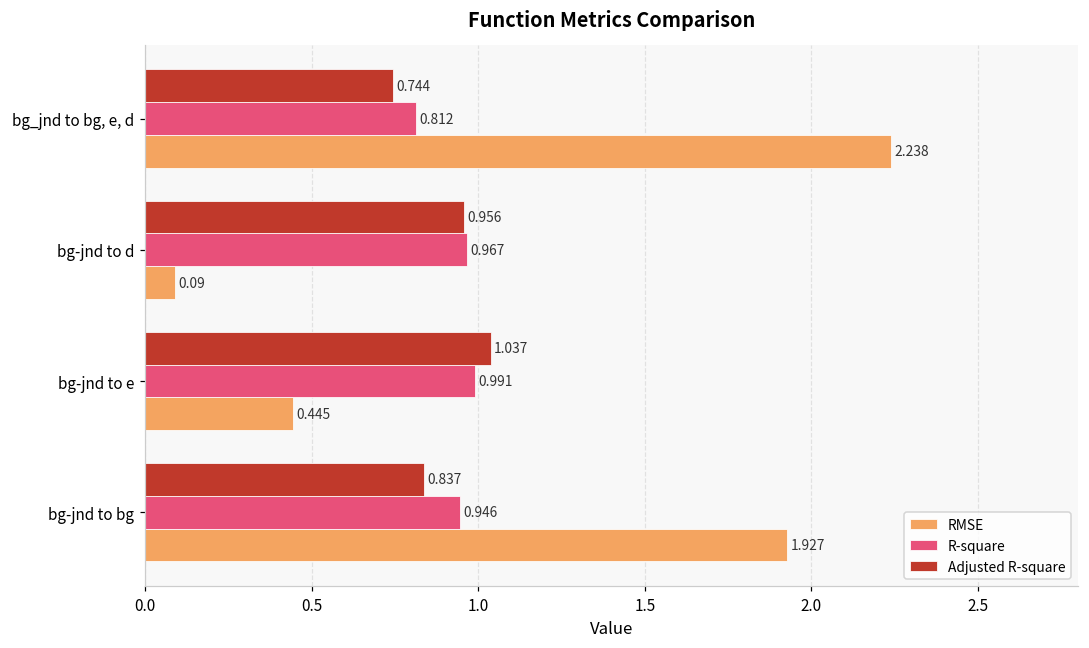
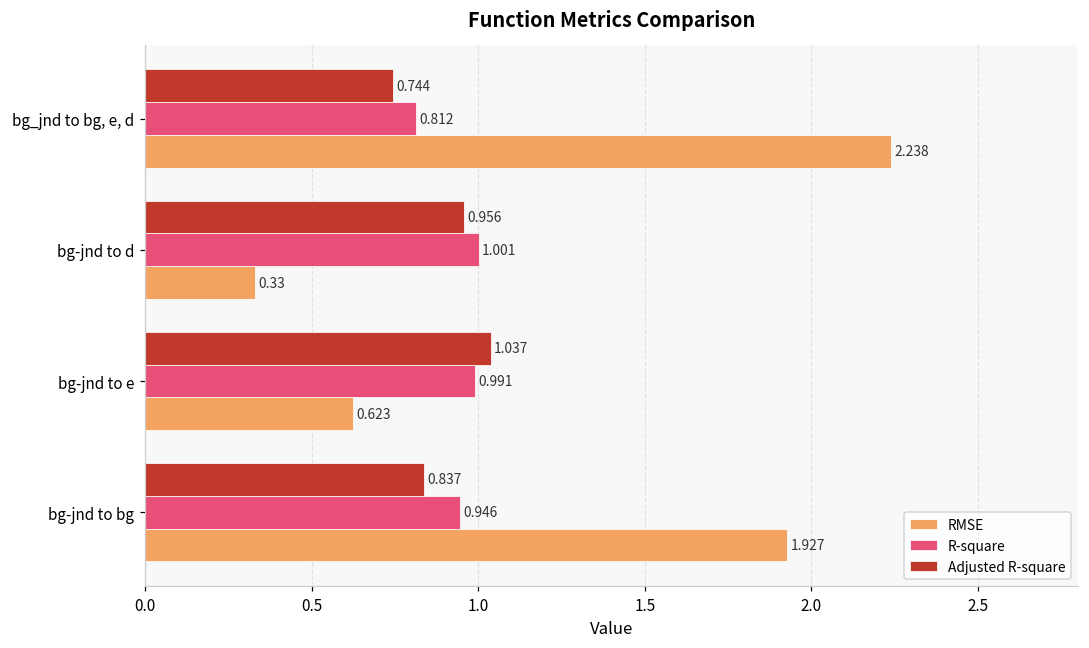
  {
    "RMSE": {
      "bg_jnd to bg, e, d": 2.238,
-     "bg-jnd to d": 0.09,
-     "bg-jnd to e": 0.445,
+     "bg-jnd to d": 0.33,
+     "bg-jnd to e": 0.623,
      "bg-jnd to bg": 1.927
    },
    "R-square": {
      "bg_jnd to bg, e, d": 0.812,
-     "bg-jnd to d": 0.967,
+     "bg-jnd to d": 1.001,
      "bg-jnd to e": 0.991,
      "bg-jnd to bg": 0.946
    },
    "Adjusted R-square": {
      "bg_jnd to bg, e, d": 0.744,
      "bg-jnd to d": 0.956,
      "bg-jnd to e": 1.037,
      "bg-jnd to bg": 0.837
    }
  }
